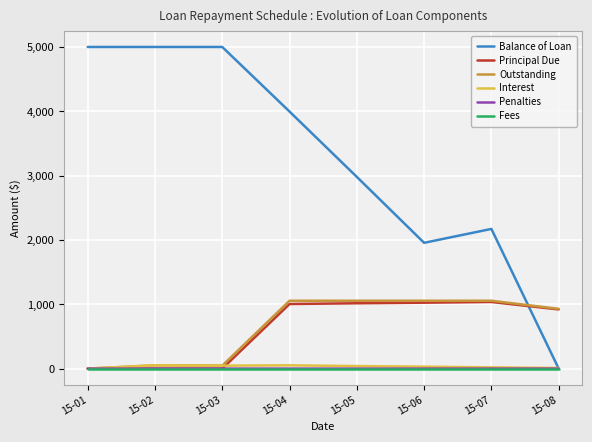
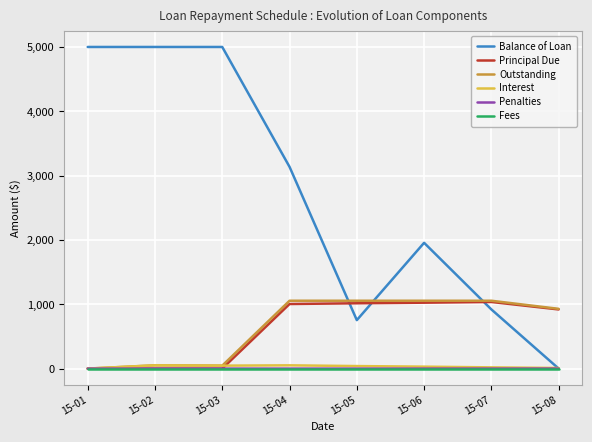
  {
    "Balance of Loan": {
      "15-01": "5,000",
      "15-02": "5,000",
      "15-03": "5,000",
-     "15-04": "4,000",
-     "15-05": "3,000",
+     "15-04": "3,100",
+     "15-05": "800",
      "15-06": "2,000",
-     "15-07": "2,200"
+     "15-07": "900"
    },
    "Principal Due": {
      "15-04": "1,000"
    },
    "Fees": {
      "15-04": "0"
    }
  }
